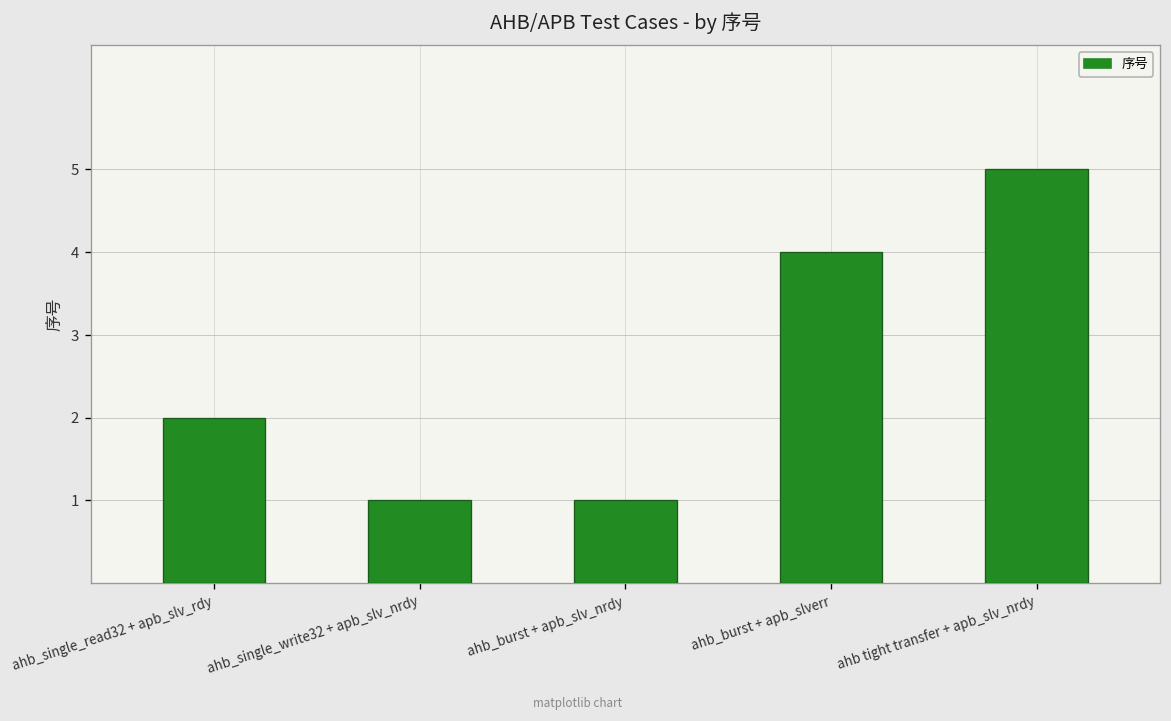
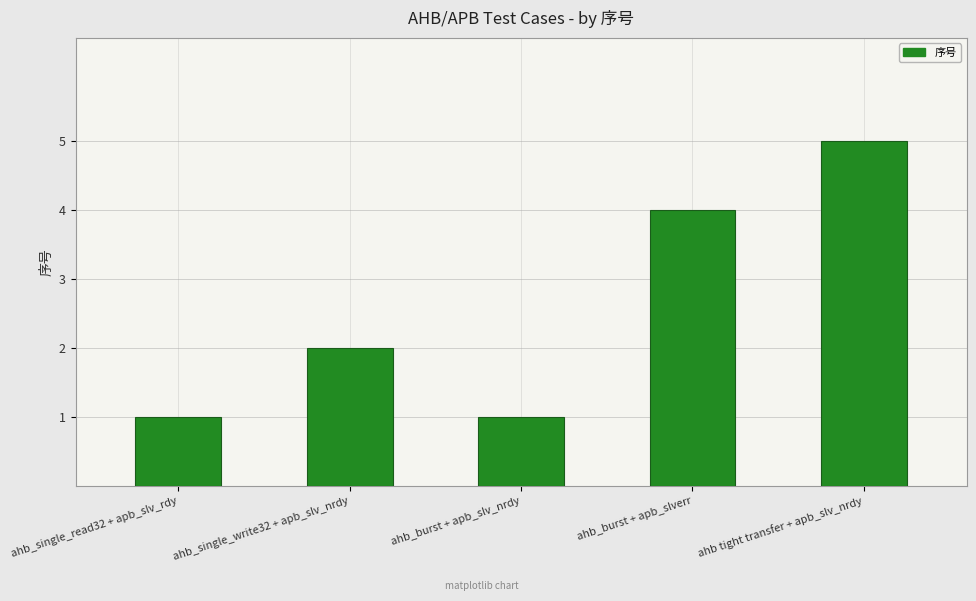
  {
-   "ahb_single_read32 + apb_slv_rdy": 2,
-   "ahb_single_write32 + apb_slv_nrdy": 1,
+   "ahb_single_read32 + apb_slv_rdy": 1,
+   "ahb_single_write32 + apb_slv_nrdy": 2,
    "ahb_burst + apb_slv_nrdy": 1,
    "ahb_burst + apb_slverr": 4,
    "ahb tight transfer + apb_slv_nrdy": 5
  }
